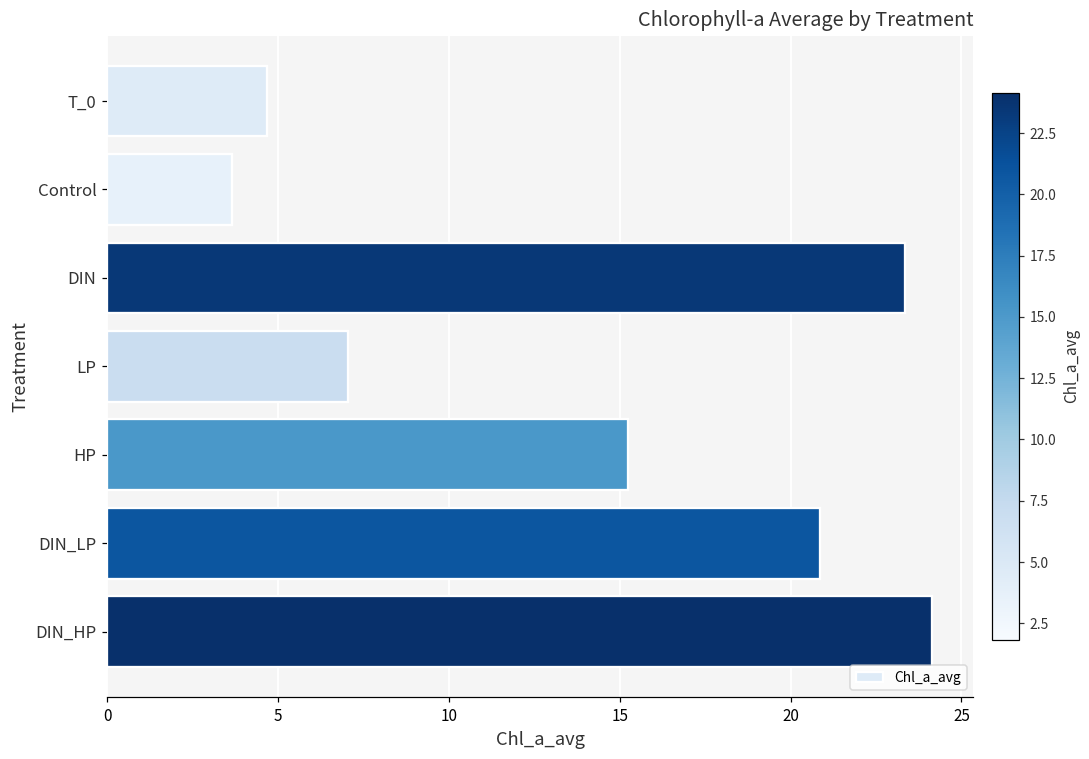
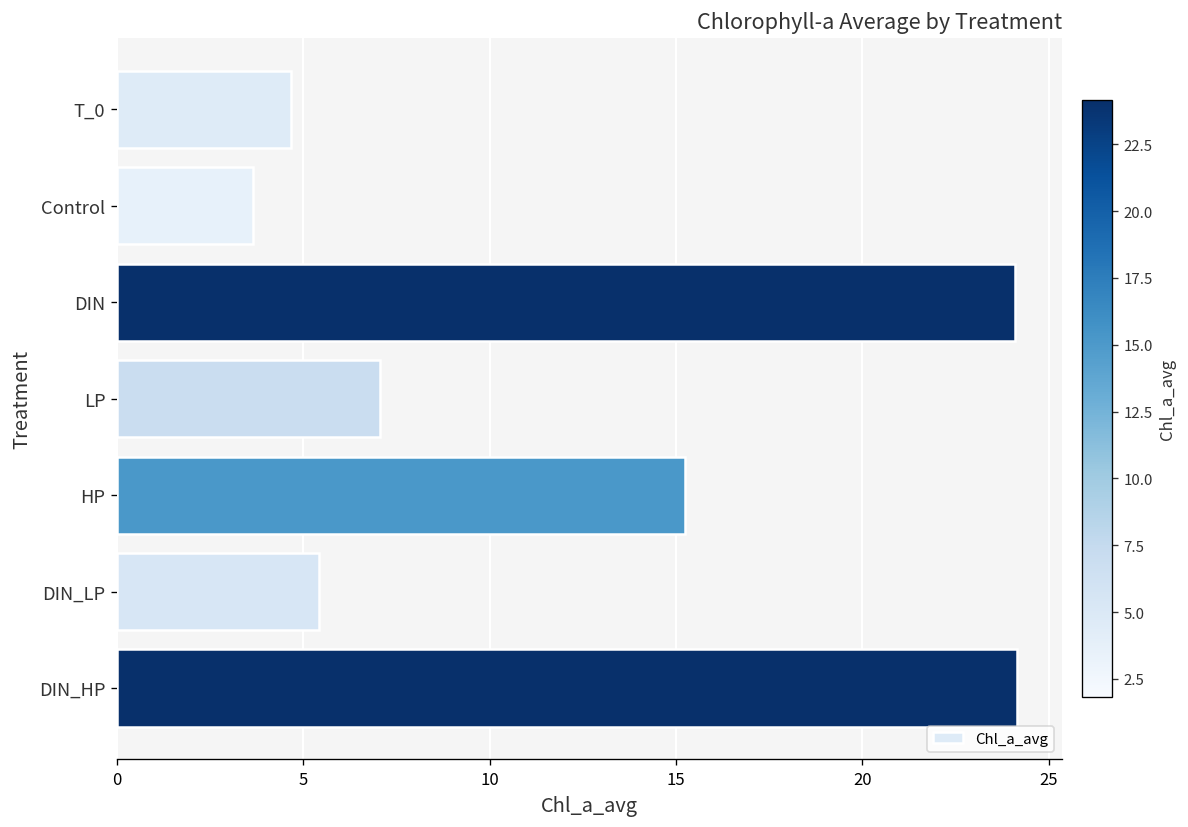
  {
    "T_0": 4.7,
    "Control": 3.7,
-   "DIN": 23.4,
+   "DIN": 24.1,
    "LP": 7.1,
    "HP": 15.2,
-   "DIN_LP": 20.9,
+   "DIN_LP": 5.4,
    "DIN_HP": 24.1
  }
